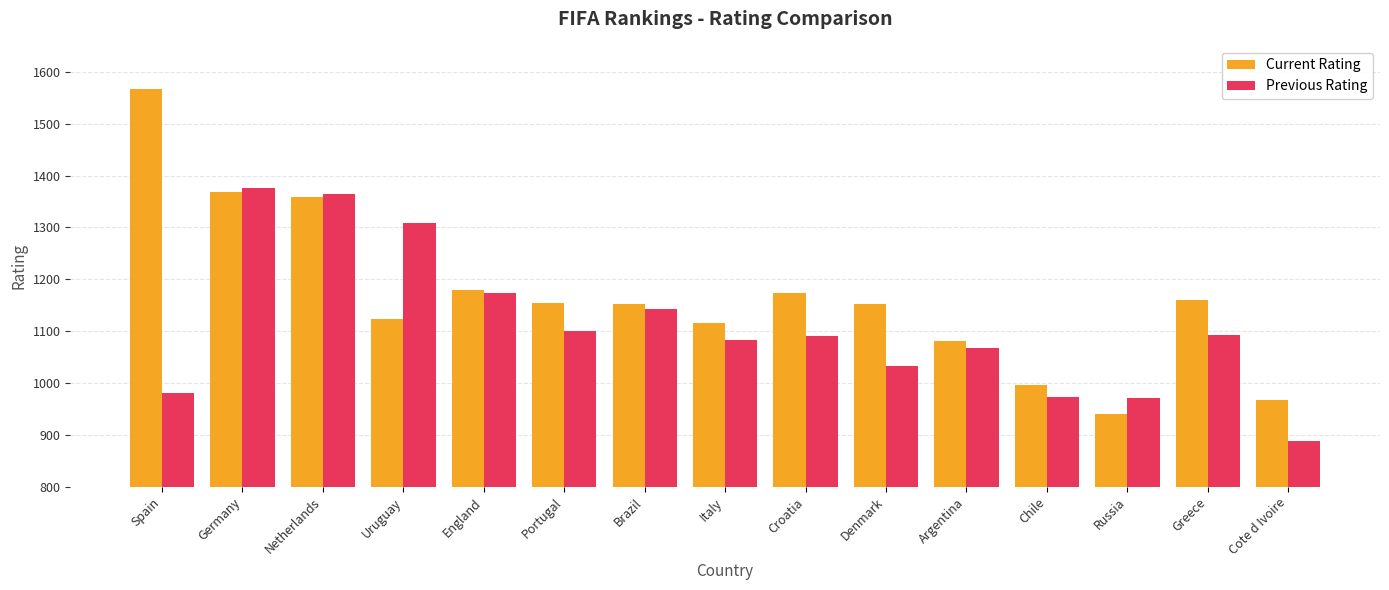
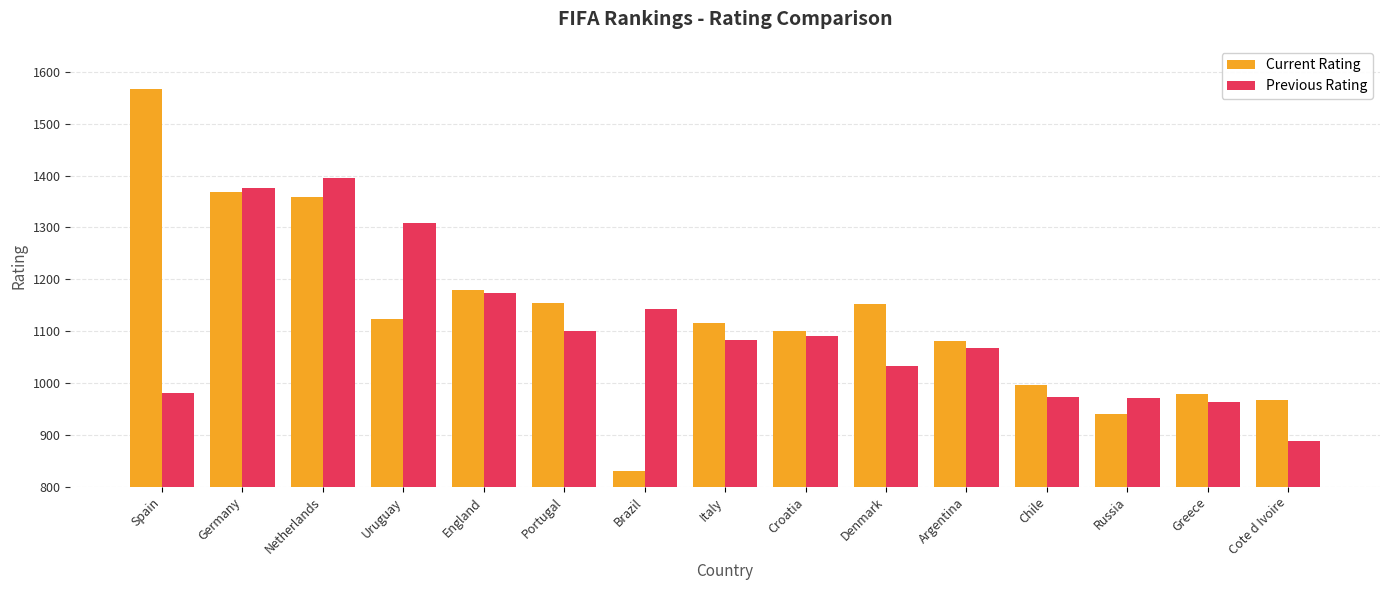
  {
    "Current Rating": {
      "Spain": 1570,
      "Germany": 1370,
      "Netherlands": 1360,
      "Uruguay": 1120,
      "England": 1180,
      "Portugal": 1160,
-     "Brazil": 1150,
+     "Brazil": 830,
      "Italy": 1120,
-     "Croatia": 1170,
+     "Croatia": 1100,
      "Denmark": 1150,
      "Argentina": 1080,
      "Chile": 1000,
      "Russia": 940,
-     "Greece": 1160,
+     "Greece": 980,
      "Cote d Ivoire": 970
    },
    "Previous Rating": {
      "Spain": 980,
      "Germany": 1380,
-     "Netherlands": 1370,
+     "Netherlands": 1400,
      "Uruguay": 1310,
      "England": 1170,
      "Portugal": 1100,
      "Brazil": 1140,
      "Italy": 1080,
      "Croatia": 1090,
      "Denmark": 1030,
      "Argentina": 1070,
      "Chile": 970,
      "Russia": 970,
-     "Greece": 1090,
+     "Greece": 960,
      "Cote d Ivoire": 890
    }
  }
